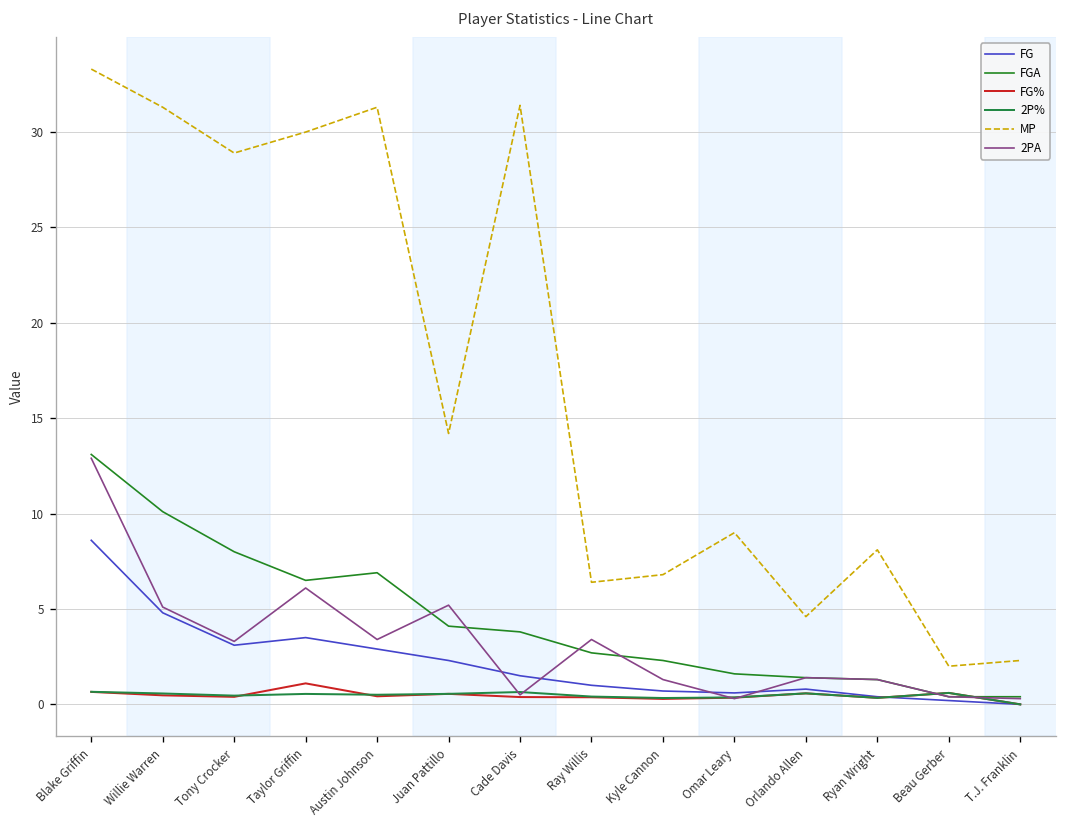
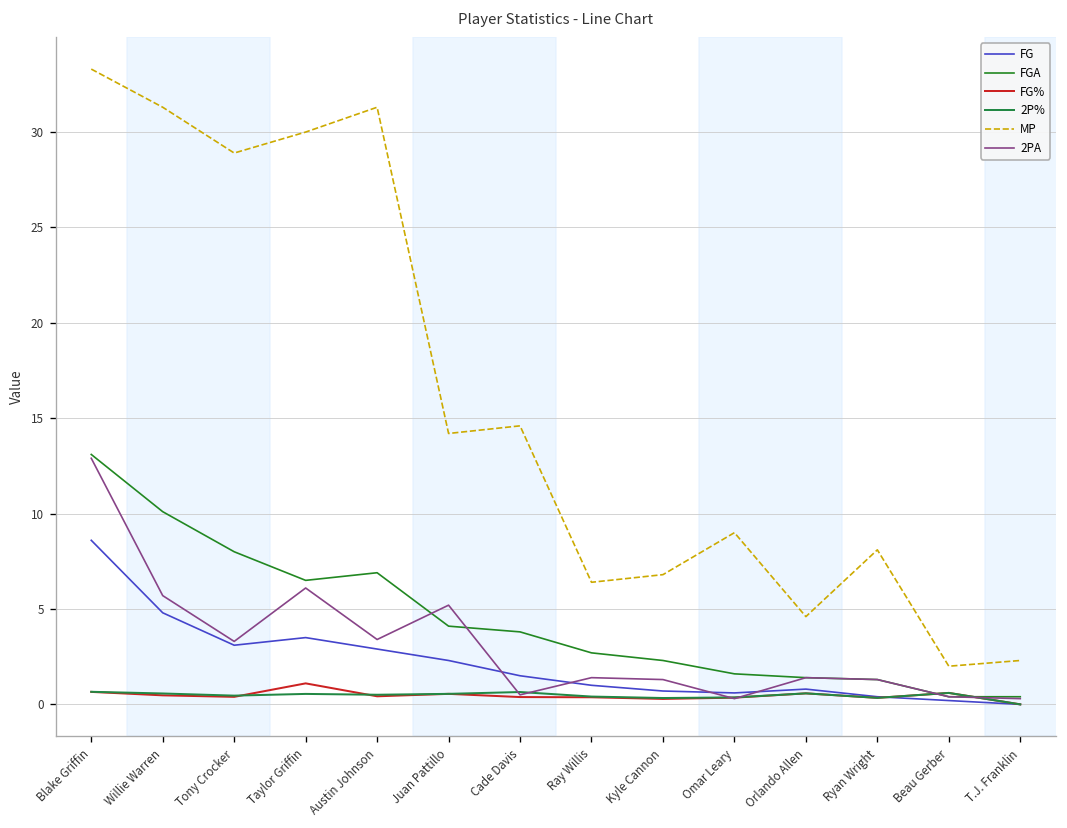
  {
    "FG": {
      "Blake Griffin": 8.6,
      "Willie Warren": 4.8,
      "Tony Crocker": 3.1,
      "Taylor Griffin": 3.5,
      "Austin Johnson": 2.9,
      "Juan Pattillo": 2.3,
      "Cade Davis": 1.5,
      "Ray Willis": 1.0,
      "Kyle Cannon": 0.7,
      "Omar Leary": 0.6,
      "Orlando Allen": 0.8,
      "Beau Gerber": 0.2
    },
    "FG%": {
      "Taylor Griffin": 1.1
    },
    "MP": {
      "Blake Griffin": 33.3,
      "Willie Warren": 31.3,
      "Tony Crocker": 28.9,
      "Taylor Griffin": 30.0,
      "Austin Johnson": 31.3,
      "Juan Pattillo": 14.2,
-     "Cade Davis": 31.4,
+     "Cade Davis": 14.6,
      "Ray Willis": 6.4,
      "Kyle Cannon": 6.8,
      "Omar Leary": 9.0,
      "Orlando Allen": 4.6,
      "Ryan Wright": 8.1,
      "Beau Gerber": 2.0,
      "T.J. Franklin": 2.3
    },
    "2PA": {
      "Blake Griffin": 12.9,
-     "Willie Warren": 5.1,
+     "Willie Warren": 5.7,
      "Tony Crocker": 3.3,
      "Taylor Griffin": 6.1,
      "Austin Johnson": 3.4,
      "Juan Pattillo": 5.2,
-     "Ray Willis": 3.4,
+     "Ray Willis": 1.4,
      "Kyle Cannon": 1.3
    }
  }
